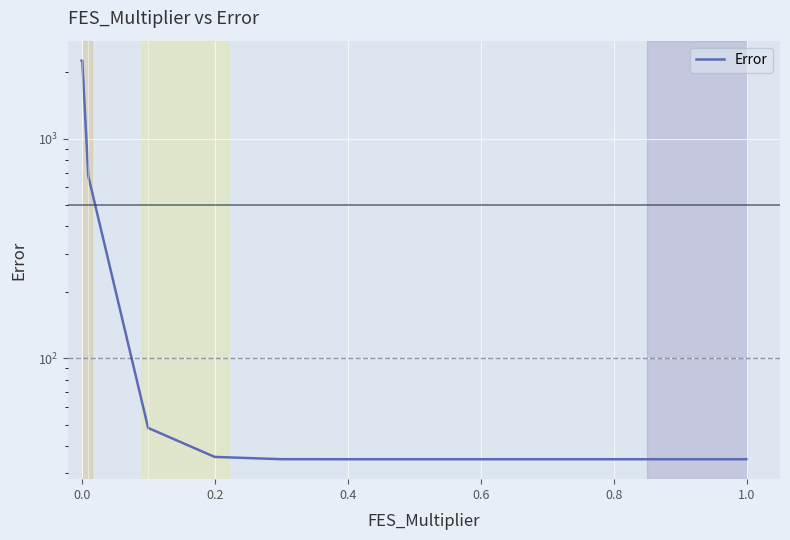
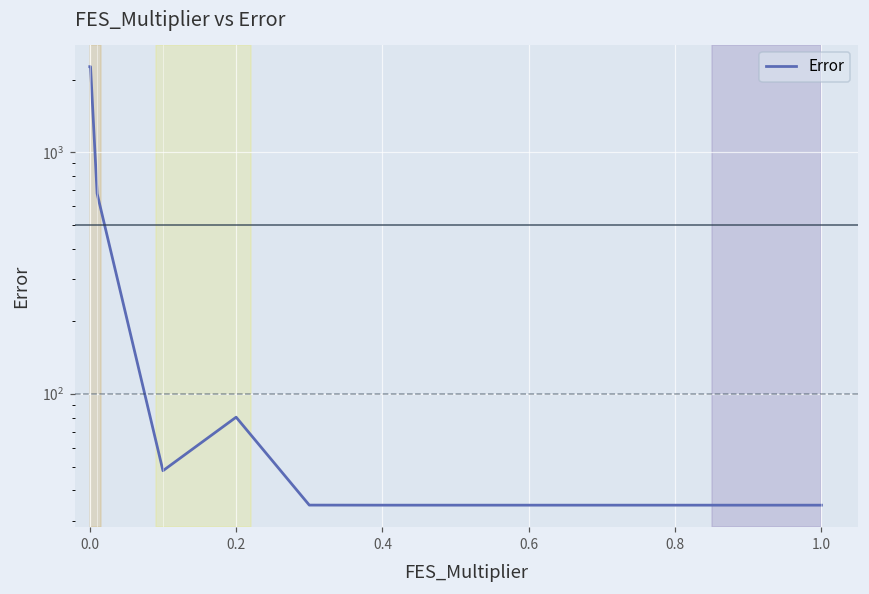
  {
    "0.0": 2300,
-   "0.2": 36,
+   "0.2": 80,
    "0.4": 35,
    "0.6": 35,
    "0.8": 35,
    "1.0": 35
  }
